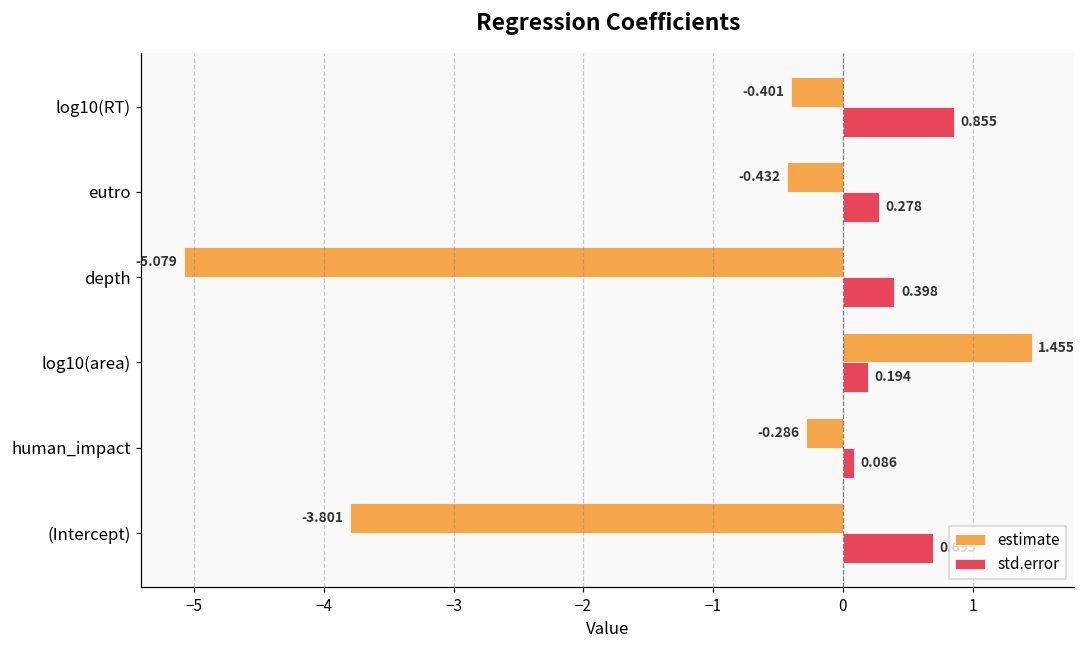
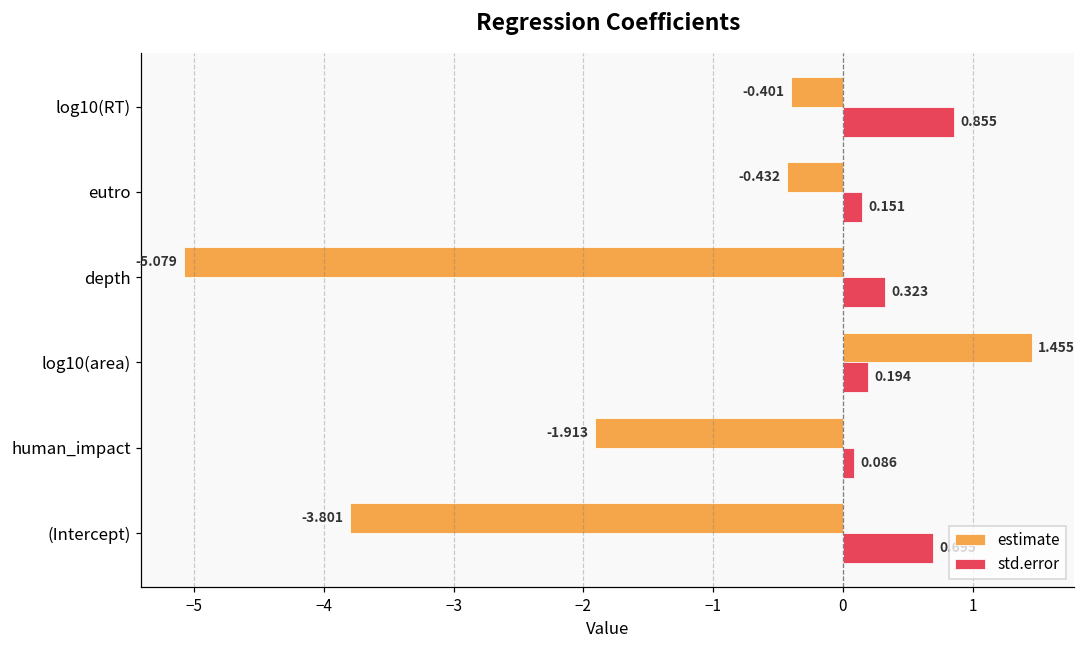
  {
    "estimate": {
      "log10(RT)": -0.401,
      "eutro": -0.432,
      "depth": -5.079,
      "log10(area)": 1.455,
-     "human_impact": -0.286,
+     "human_impact": -1.913,
      "(Intercept)": -3.801
    },
    "std.error": {
      "log10(RT)": 0.855,
-     "eutro": 0.278,
-     "depth": 0.398,
+     "eutro": 0.151,
+     "depth": 0.323,
      "log10(area)": 0.194,
      "human_impact": 0.086
    }
  }
